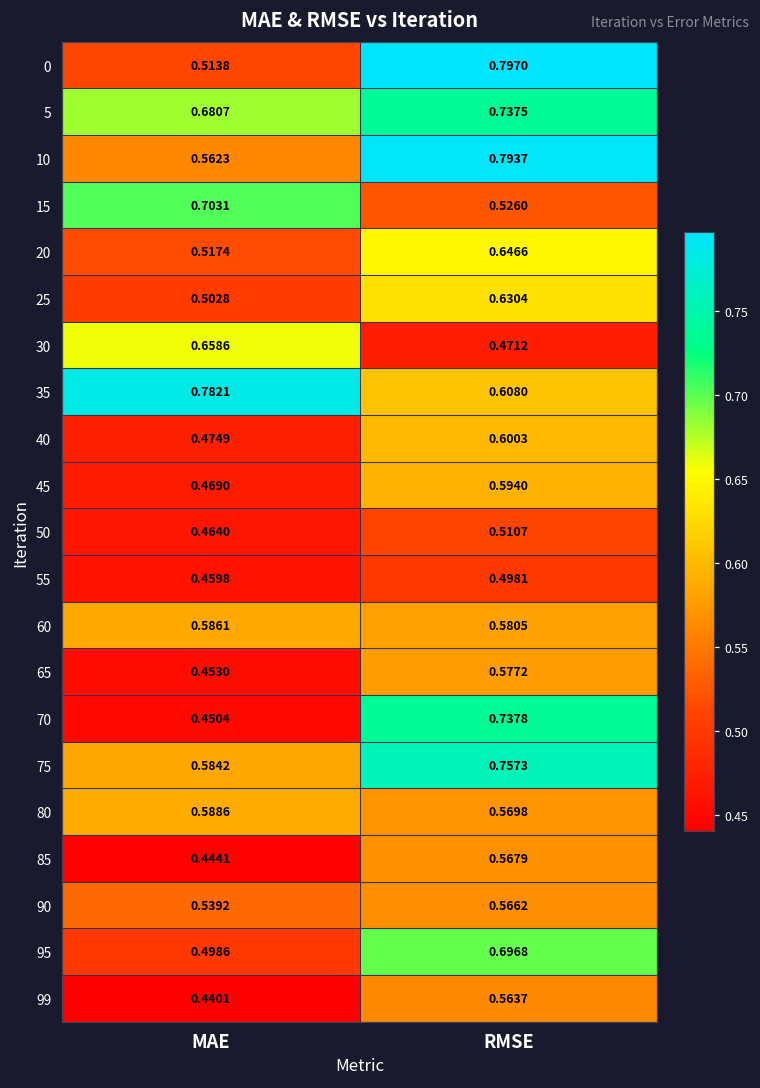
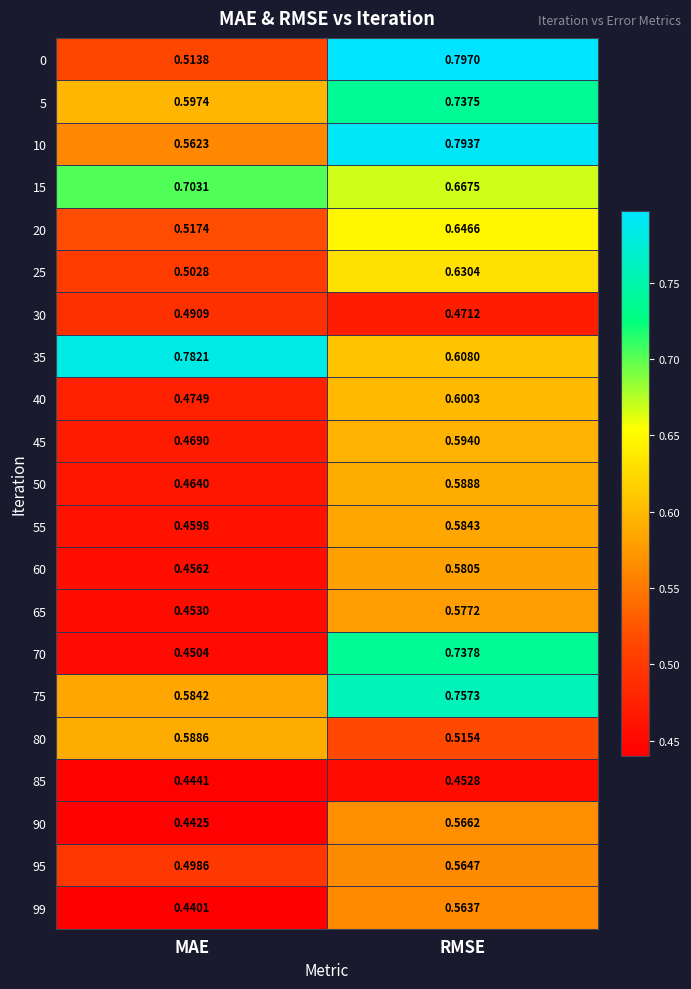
  {
    "0": {
      "MAE": 0.5138,
      "RMSE": 0.7970
    },
    "5": {
-     "MAE": 0.6807,
+     "MAE": 0.5974,
      "RMSE": 0.7375
    },
    "10": {
      "MAE": 0.5623,
      "RMSE": 0.7937
    },
    "15": {
      "MAE": 0.7031,
-     "RMSE": 0.5260
+     "RMSE": 0.6675
    },
    "20": {
      "MAE": 0.5174,
      "RMSE": 0.6466
    },
    "25": {
      "MAE": 0.5028,
      "RMSE": 0.6304
    },
    "30": {
-     "MAE": 0.6586,
+     "MAE": 0.4909,
      "RMSE": 0.4712
    },
    "35": {
      "MAE": 0.7821,
      "RMSE": 0.6080
    },
    "40": {
      "MAE": 0.4749,
      "RMSE": 0.6003
    },
    "45": {
      "MAE": 0.4690,
      "RMSE": 0.5940
    },
    "50": {
      "MAE": 0.4640,
-     "RMSE": 0.5107
+     "RMSE": 0.5888
    },
    "55": {
      "MAE": 0.4598,
-     "RMSE": 0.4981
+     "RMSE": 0.5843
    },
    "60": {
-     "MAE": 0.5861,
+     "MAE": 0.4562,
      "RMSE": 0.5805
    },
    "65": {
      "MAE": 0.4530,
      "RMSE": 0.5772
    },
    "70": {
      "MAE": 0.4504,
      "RMSE": 0.7378
    },
    "75": {
      "MAE": 0.5842,
      "RMSE": 0.7573
    },
    "80": {
      "MAE": 0.5886,
-     "RMSE": 0.5698
+     "RMSE": 0.5154
    },
    "85": {
      "MAE": 0.4441,
-     "RMSE": 0.5679
+     "RMSE": 0.4528
    },
    "90": {
-     "MAE": 0.5392,
+     "MAE": 0.4425,
      "RMSE": 0.5662
    },
    "95": {
      "MAE": 0.4986,
-     "RMSE": 0.6968
+     "RMSE": 0.5647
    },
    "99": {
      "MAE": 0.4401,
      "RMSE": 0.5637
    }
  }
